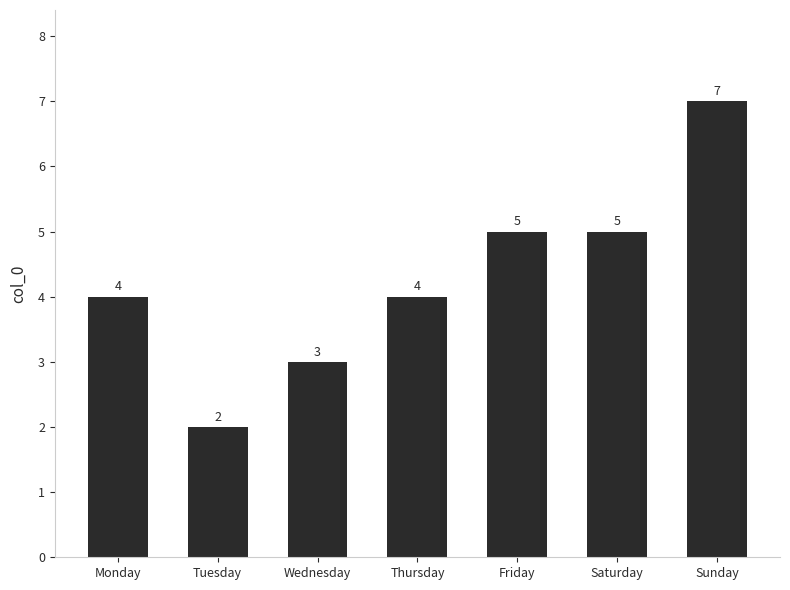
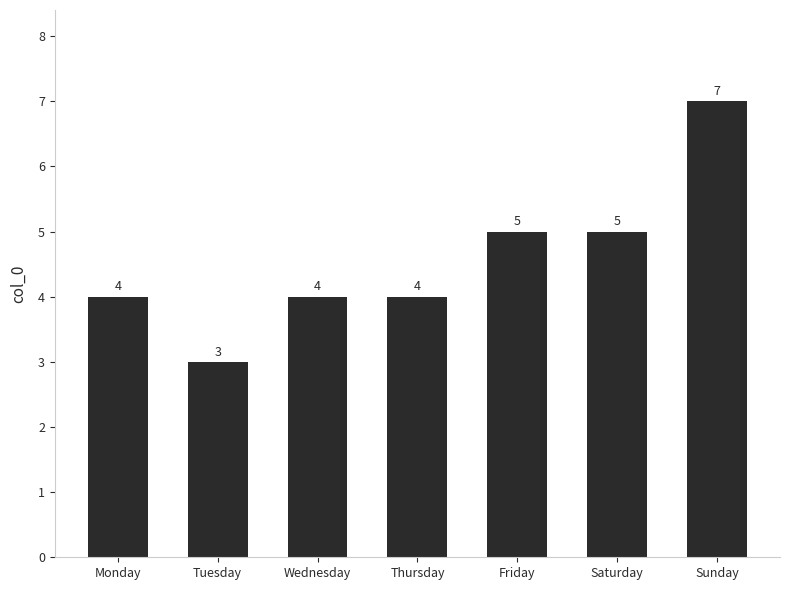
  {
    "Monday": 4,
-   "Tuesday": 2,
-   "Wednesday": 3,
+   "Tuesday": 3,
+   "Wednesday": 4,
    "Thursday": 4,
    "Friday": 5,
    "Saturday": 5,
    "Sunday": 7
  }
